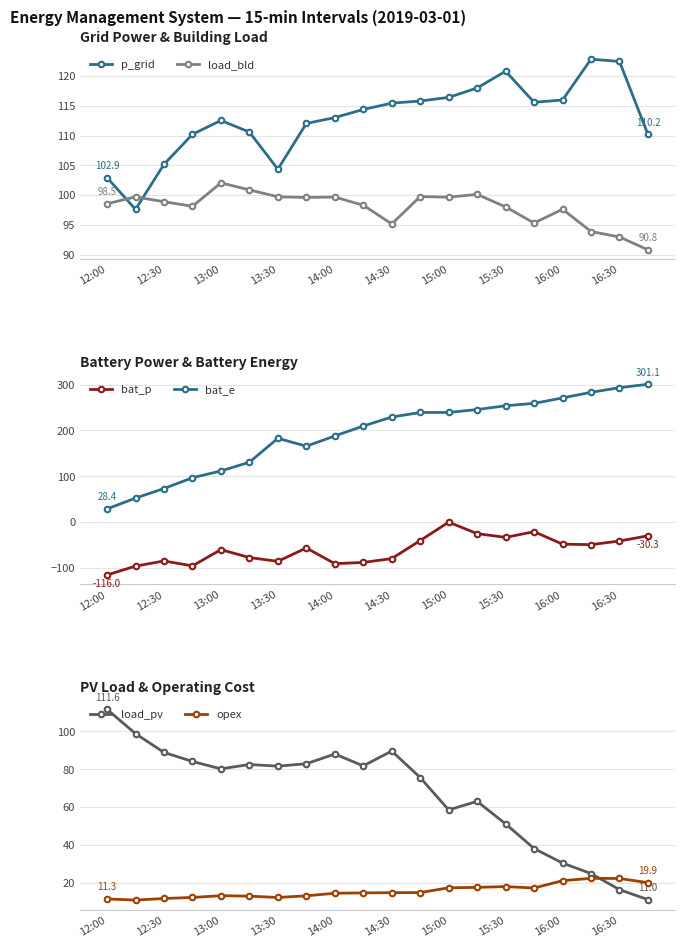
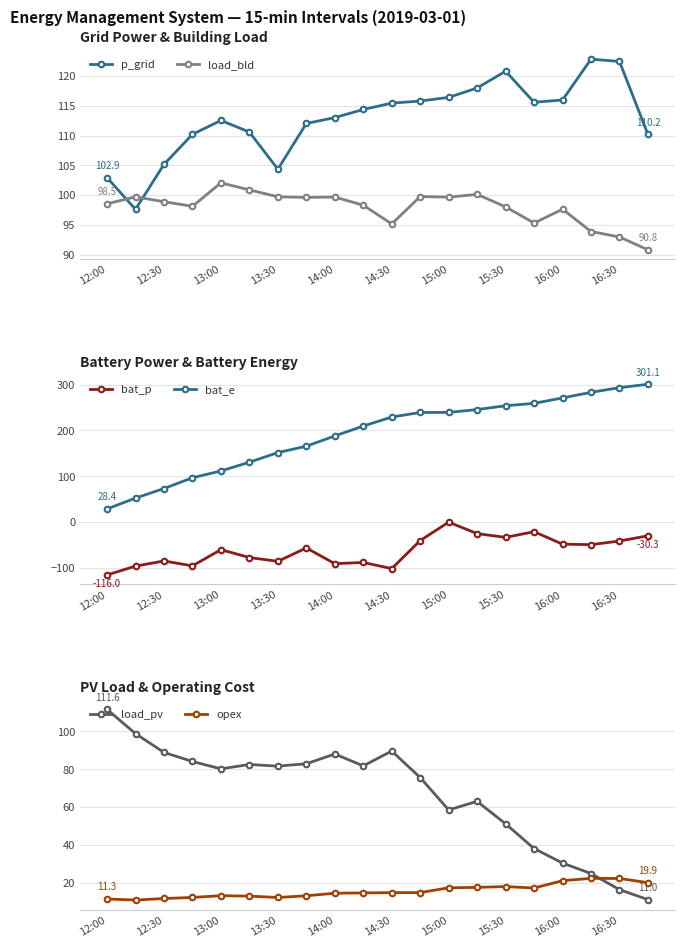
  {
    "Grid Power & Building Load": {
      "p_grid": {
        "12:00": 102.9
      },
      "load_bld": {
        "12:00": 98.5
      }
    },
    "Battery Power & Battery Energy": {
      "bat_p": {
        "12:30": -90,
        "13:00": -60,
        "13:30": -90,
        "14:00": -90,
-       "14:30": -80,
+       "14:30": -100,
        "15:00": 0,
        "15:30": -30,
        "16:00": -50,
        "16:30": -40
      },
      "bat_e": {
        "12:30": 70,
        "13:00": 110,
-       "13:30": 180,
+       "13:30": 150,
        "14:00": 190,
        "14:30": 230,
        "15:00": 240,
        "15:30": 250,
        "16:00": 270,
        "16:30": 290
      }
    },
    "PV Load & Operating Cost": {
      "load_pv": {
        "12:00": 111.6
      },
      "opex": {
        "12:00": 11.3
      }
    }
  }
